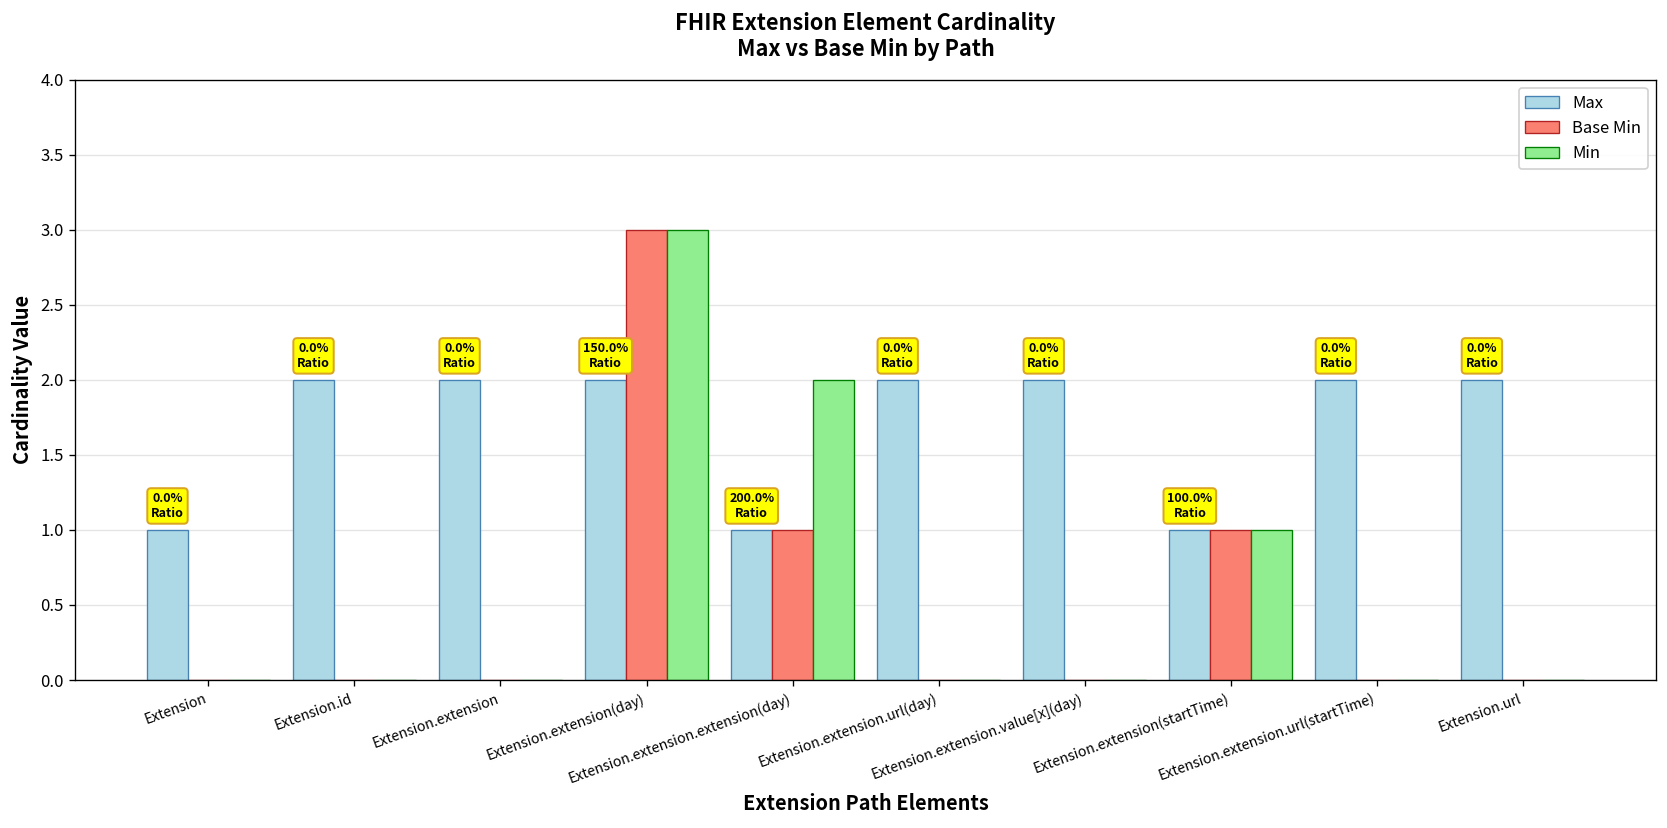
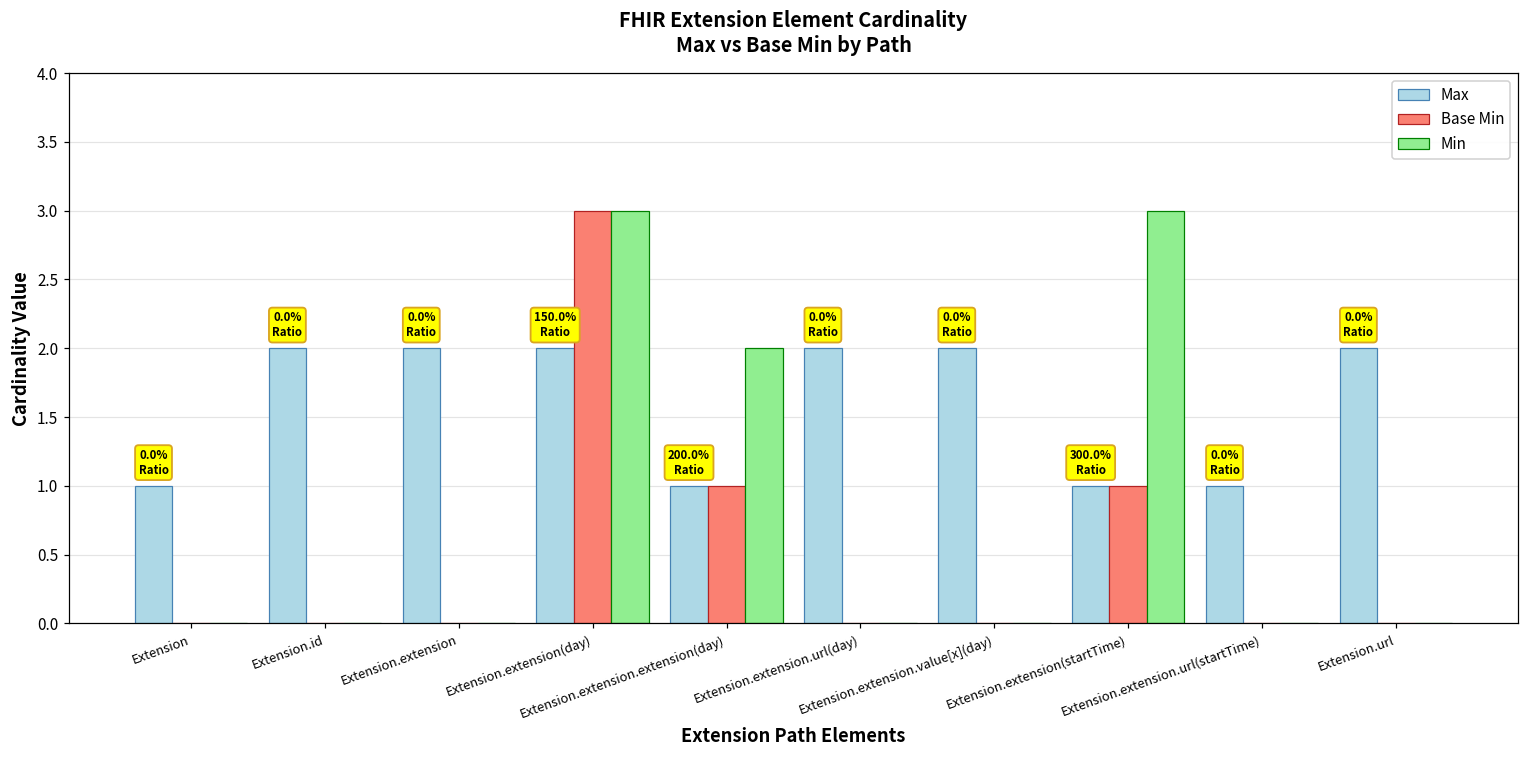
  {
    "Max": {
-     "Extension.extension.url(startTime)": "2"
+     "Extension.extension.url(startTime)": "1"
    },
    "Base Min": {
      "Extension": "0",
      "Extension.id": "0",
      "Extension.extension": "0",
      "Extension.extension(day)": "3",
      "Extension.extension.extension(day)": "1",
      "Extension.extension.url(day)": "0",
      "Extension.extension.value[x](day)": "0",
      "Extension.extension.url(startTime)": "0",
      "Extension.url": "0"
    },
    "Min": {
-     "Extension.extension(startTime)": "100.0%"
+     "Extension.extension(startTime)": "300.0%"
    }
  }
